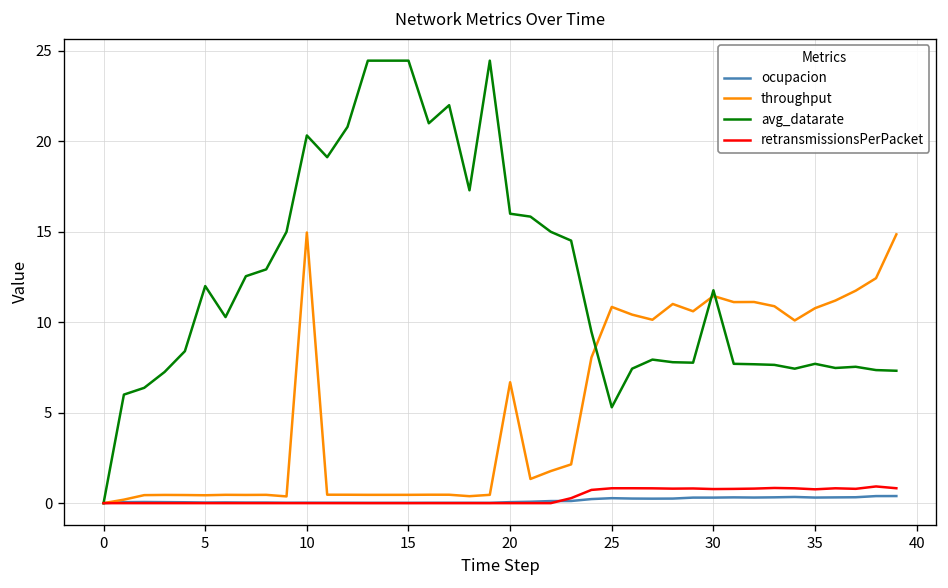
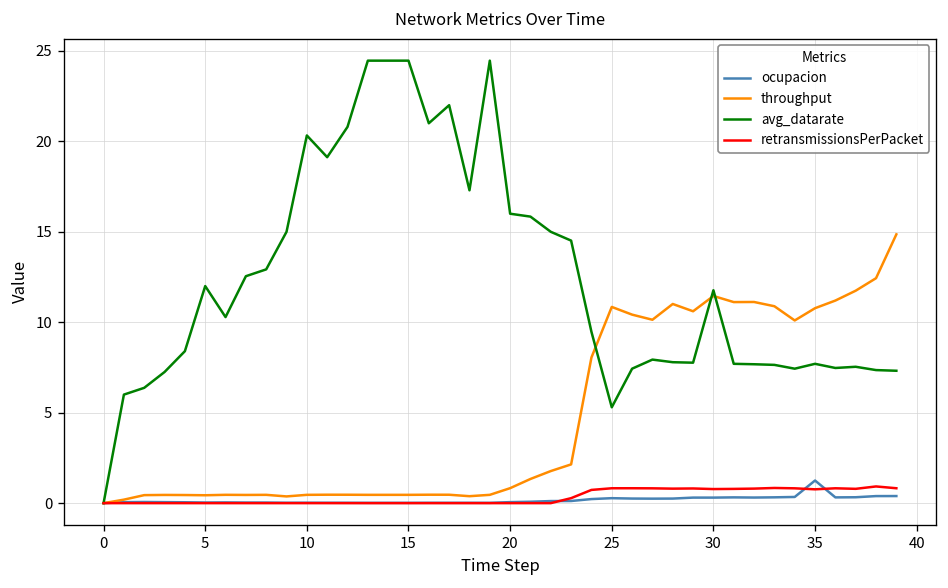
  {
    "ocupacion": {
      "25": 0.3,
      "30": 0.3,
-     "35": 0.3
+     "35": 1.3
    },
    "throughput": {
      "5": 0.4,
-     "10": 15.0,
+     "10": 0.5,
      "15": 0.5,
-     "20": 6.7,
+     "20": 0.8,
      "25": 10.8,
      "30": 11.5,
      "35": 10.8
    },
    "avg_datarate": {
      "5": 12.0,
      "10": 20.3,
      "15": 24.5,
      "20": 16.0,
      "25": 5.3,
      "30": 11.8,
      "35": 7.7
    },
    "retransmissionsPerPacket": {
      "25": 0.8,
      "30": 0.8,
      "35": 0.8
    }
  }
